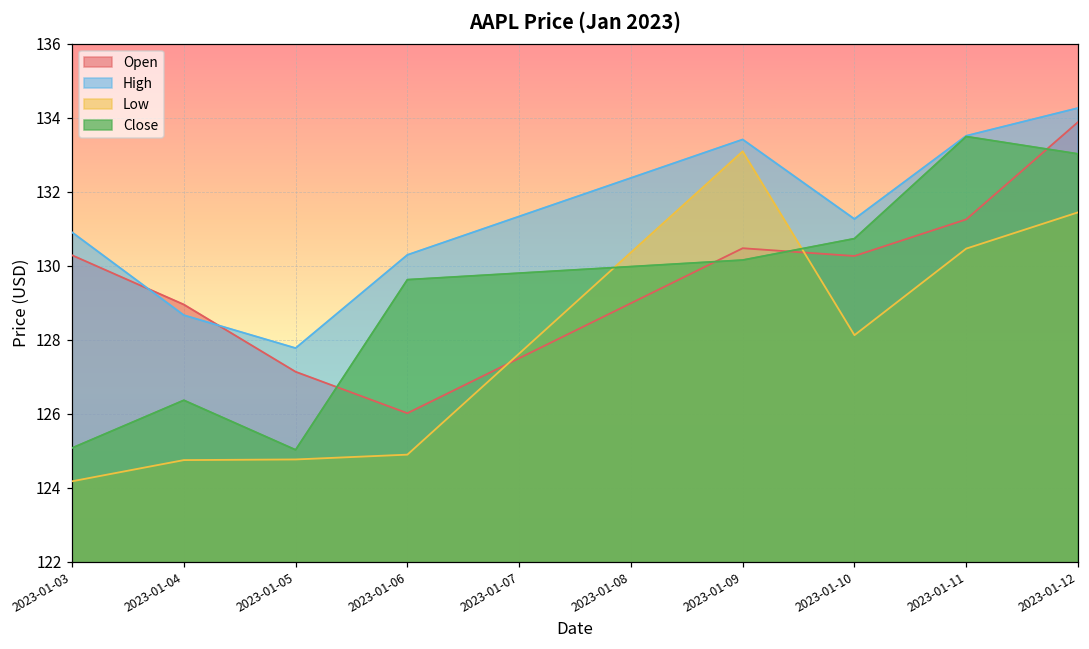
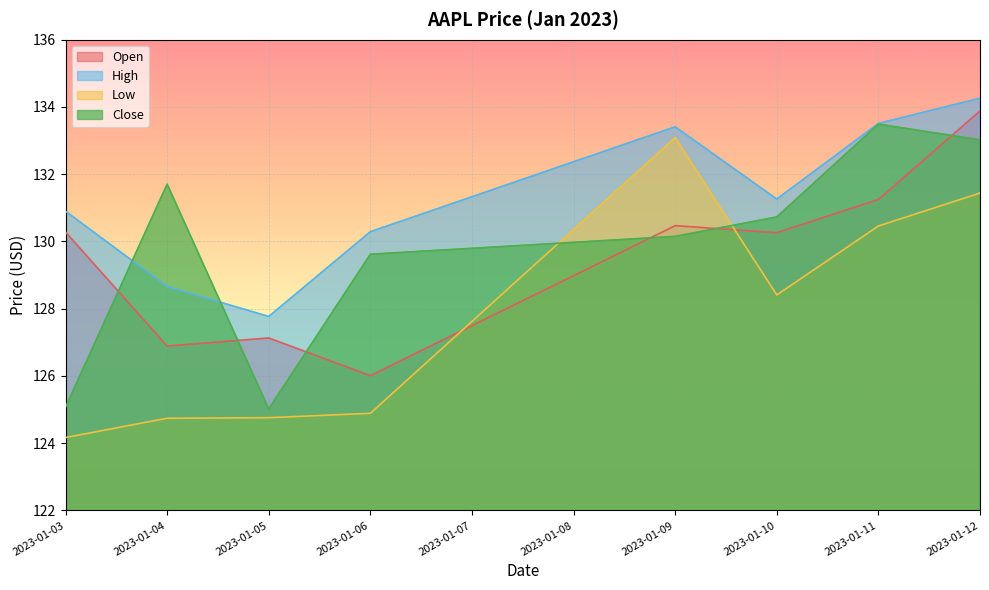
  {
    "Open": {
      "2023-01-03": 130.3,
-     "2023-01-04": 128.9,
+     "2023-01-04": 126.9,
      "2023-01-05": 127.1,
      "2023-01-06": 126.0,
      "2023-01-09": 130.5,
      "2023-01-10": 130.3,
      "2023-01-11": 131.3,
      "2023-01-12": 133.9
    },
    "High": {
      "2023-01-03": 130.9,
      "2023-01-04": 128.7,
      "2023-01-05": 127.8,
      "2023-01-06": 130.3,
      "2023-01-09": 133.4,
      "2023-01-10": 131.3,
      "2023-01-12": 134.3
    },
    "Low": {
      "2023-01-03": 124.2,
      "2023-01-04": 124.7,
      "2023-01-05": 124.8,
      "2023-01-06": 124.9,
      "2023-01-09": 133.1,
-     "2023-01-10": 128.1,
+     "2023-01-10": 128.4,
      "2023-01-11": 130.5,
      "2023-01-12": 131.4
    },
    "Close": {
      "2023-01-03": 125.1,
-     "2023-01-04": 126.4,
+     "2023-01-04": 131.7,
      "2023-01-05": 125.0,
      "2023-01-06": 129.6,
      "2023-01-09": 130.1,
      "2023-01-10": 130.7,
      "2023-01-12": 133.0
    }
  }
